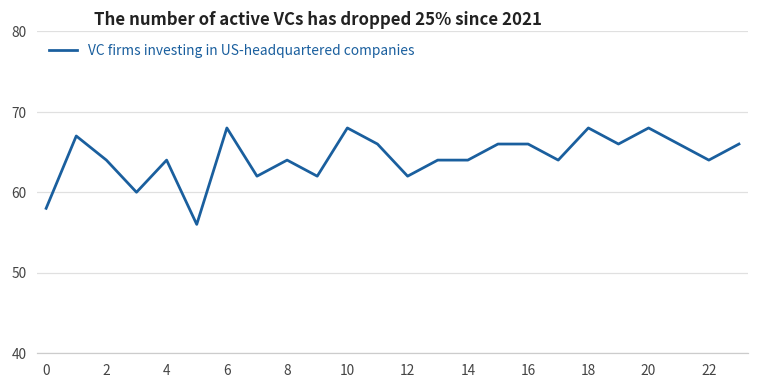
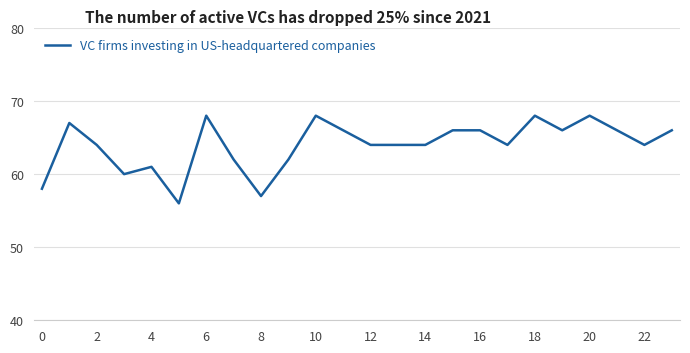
  {
    "0": 58,
    "2": 64,
-   "4": 64,
+   "4": 61,
    "6": 68,
-   "8": 64,
+   "8": 57,
    "10": 68,
-   "12": 62,
+   "12": 64,
    "14": 64,
    "16": 66,
    "18": 68,
    "20": 68,
    "22": 64
  }
